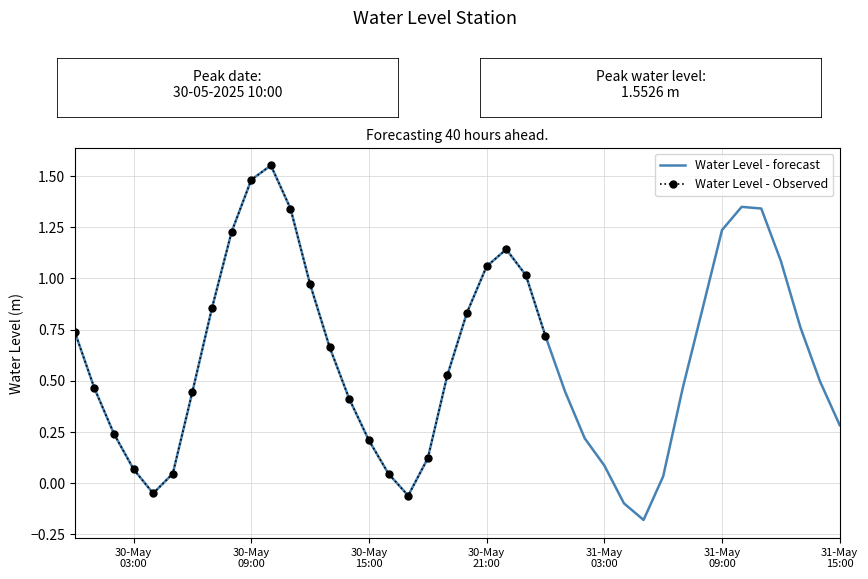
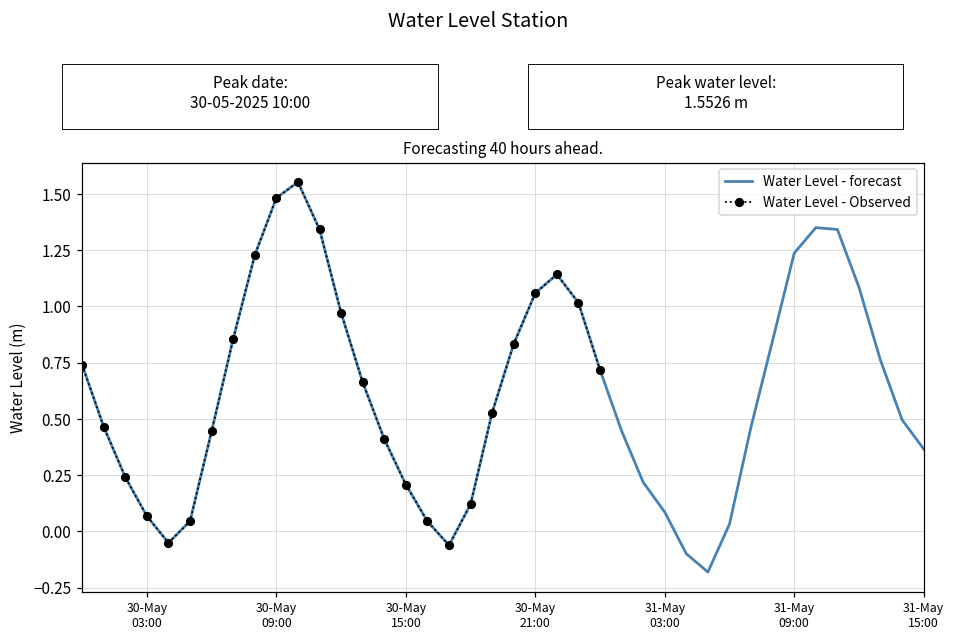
  {
    "Water Level - forecast": {
      "31-May 03:00": 0.09,
      "31-May 09:00": 1.24,
-     "31-May 15:00": 0.28
+     "31-May 15:00": 0.37
    }
  }
